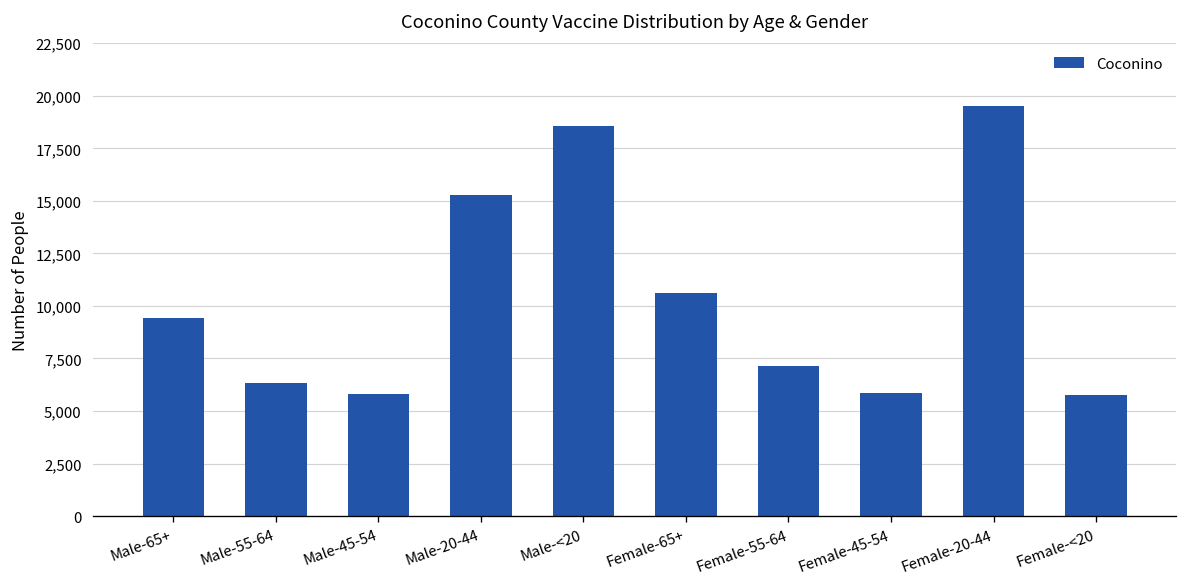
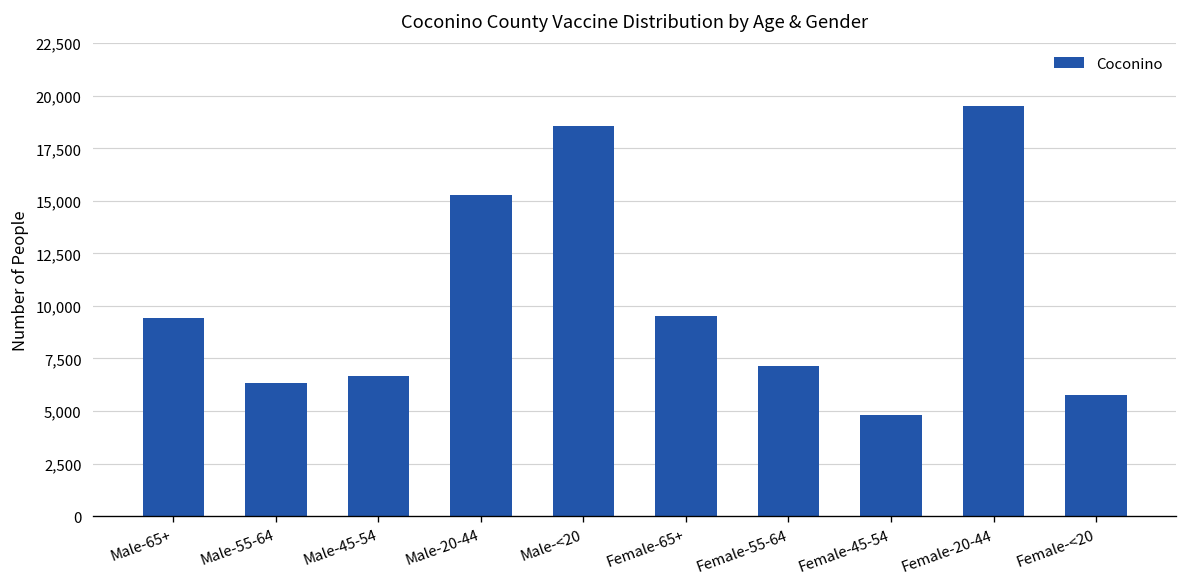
  {
    "Male-65+": "9,400",
    "Male-55-64": "6,400",
-   "Male-45-54": "5,800",
+   "Male-45-54": "6,700",
    "Male-20-44": "15,300",
    "Male-<20": "18,500",
-   "Female-65+": "10,600",
+   "Female-65+": "9,500",
    "Female-55-64": "7,100",
-   "Female-45-54": "5,900",
+   "Female-45-54": "4,800",
    "Female-20-44": "19,500",
    "Female-<20": "5,800"
  }
